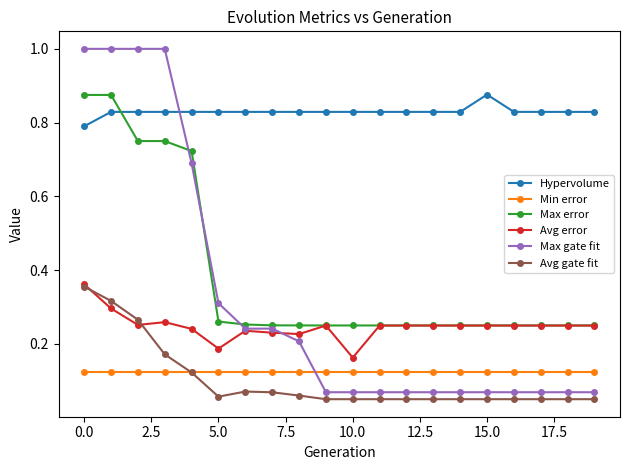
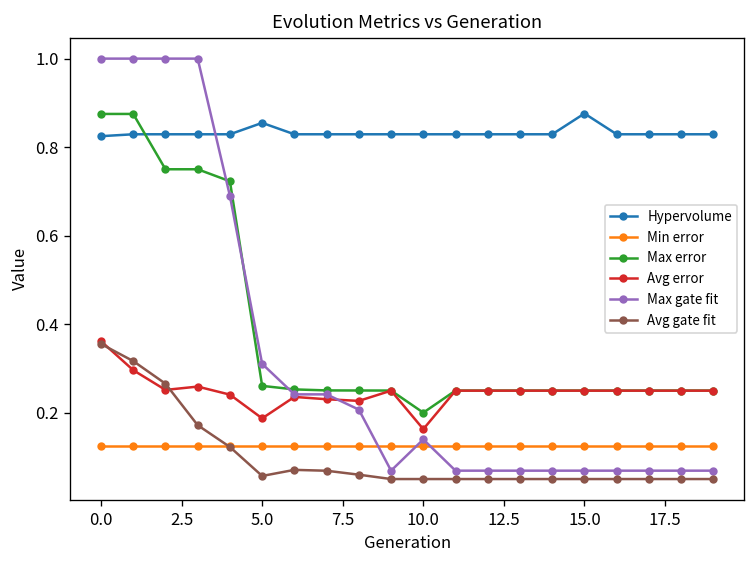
  {
    "Hypervolume": {
-     "0.0": 0.79,
-     "5.0": 0.83,
+     "0.0": 0.82,
+     "5.0": 0.85,
      "10.0": 0.83,
      "15.0": 0.88
    },
    "Min error": {
      "0.0": 0.13,
      "5.0": 0.13,
      "10.0": 0.13,
      "15.0": 0.13
    },
    "Max error": {
      "0.0": 0.88,
      "5.0": 0.26,
-     "10.0": 0.25
+     "10.0": 0.20
    },
    "Avg error": {
      "5.0": 0.19,
      "10.0": 0.16
    },
    "Max gate fit": {
      "0.0": 1.00,
      "5.0": 0.31,
-     "10.0": 0.07,
+     "10.0": 0.14,
      "15.0": 0.07
    },
    "Avg gate fit": {
      "5.0": 0.06,
      "10.0": 0.05,
      "15.0": 0.05
    }
  }
